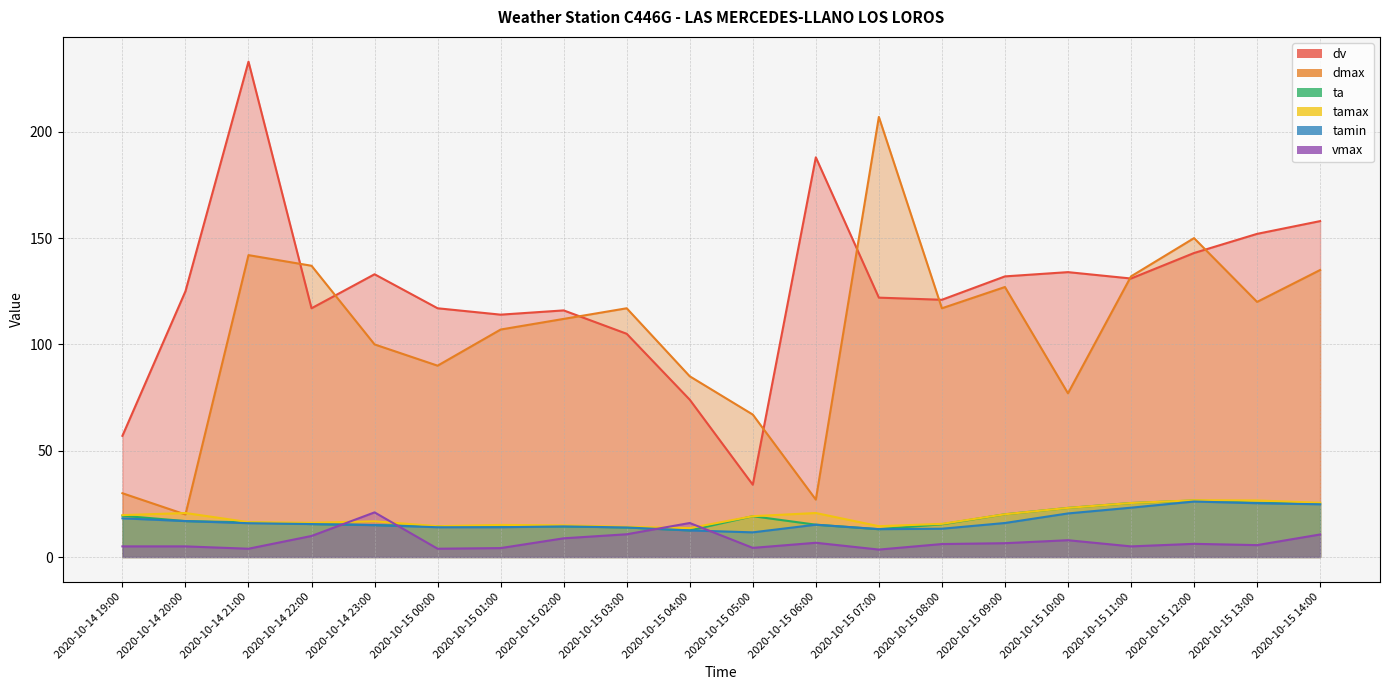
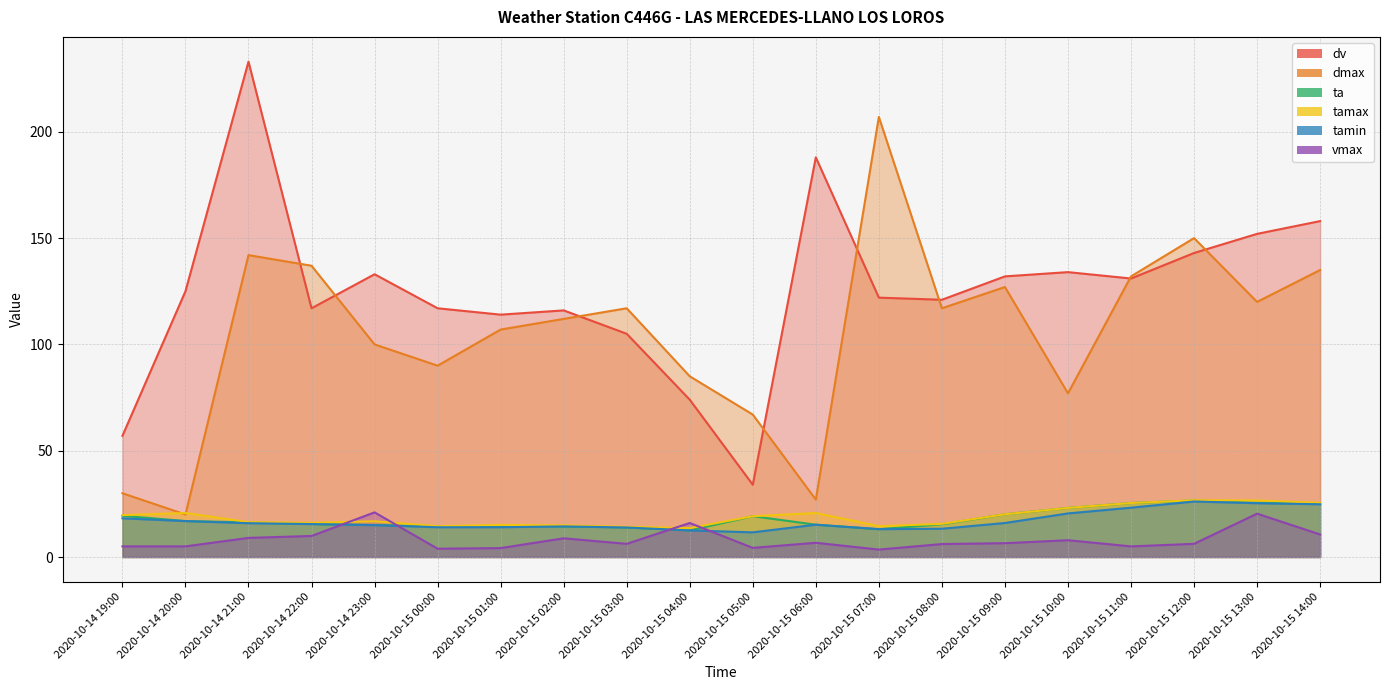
  {
    "vmax": {
      "2020-10-14 19:00": 5,
      "2020-10-14 20:00": 5,
-     "2020-10-14 21:00": 4,
+     "2020-10-14 21:00": 9,
      "2020-10-14 22:00": 10,
      "2020-10-14 23:00": 21,
      "2020-10-15 00:00": 4,
      "2020-10-15 01:00": 4,
      "2020-10-15 02:00": 9,
-     "2020-10-15 03:00": 11,
+     "2020-10-15 03:00": 6,
      "2020-10-15 04:00": 16,
      "2020-10-15 05:00": 4,
      "2020-10-15 06:00": 7,
      "2020-10-15 07:00": 4,
      "2020-10-15 08:00": 6,
      "2020-10-15 09:00": 7,
      "2020-10-15 10:00": 8,
      "2020-10-15 11:00": 5,
      "2020-10-15 12:00": 6,
-     "2020-10-15 13:00": 6,
+     "2020-10-15 13:00": 20,
      "2020-10-15 14:00": 11
    }
  }
